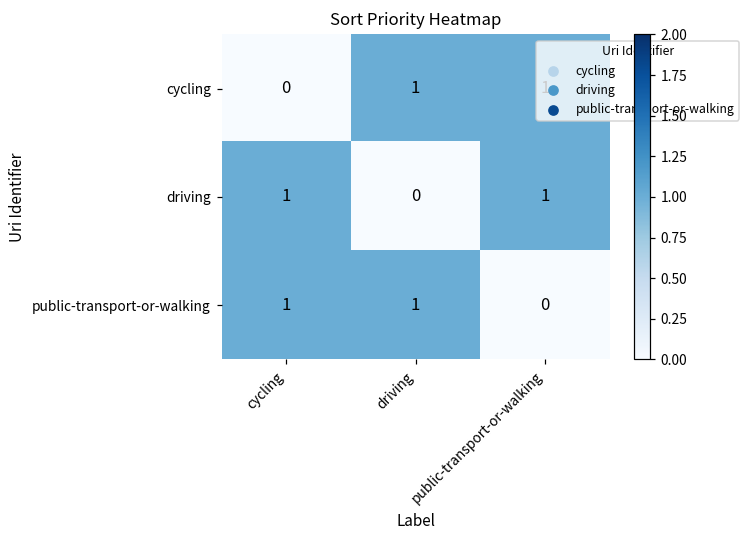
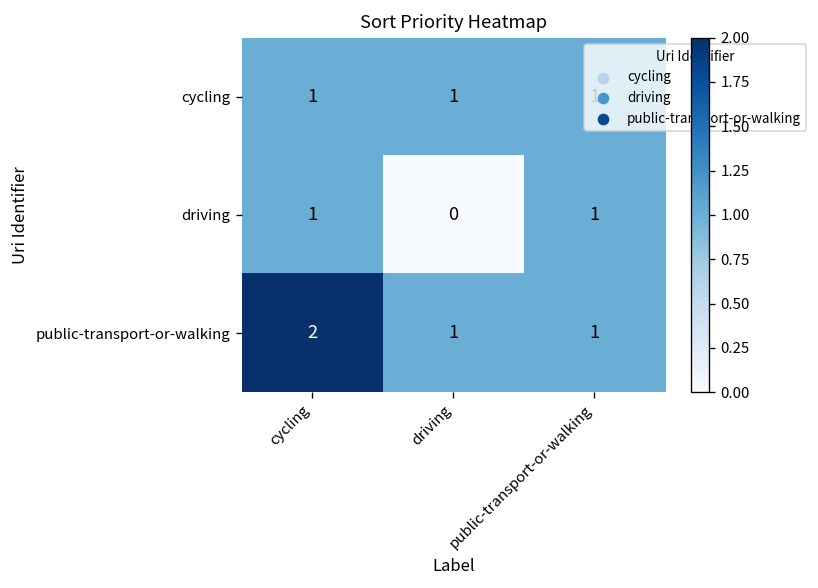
  {
    "cycling": {
-     "cycling": 0,
+     "cycling": 1,
      "driving": 1
    },
    "driving": {
      "cycling": 1,
      "driving": 0,
      "public-transport-or-walking": 1
    },
    "public-transport-or-walking": {
-     "cycling": 1,
+     "cycling": 2,
      "driving": 1,
-     "public-transport-or-walking": 0
+     "public-transport-or-walking": 1
    }
  }
